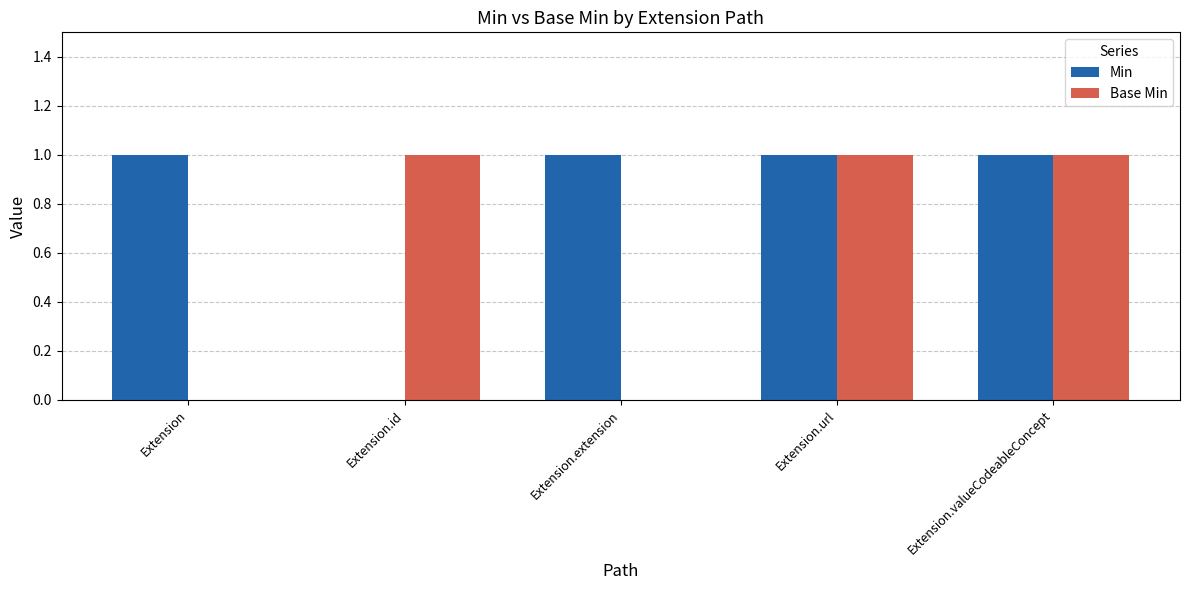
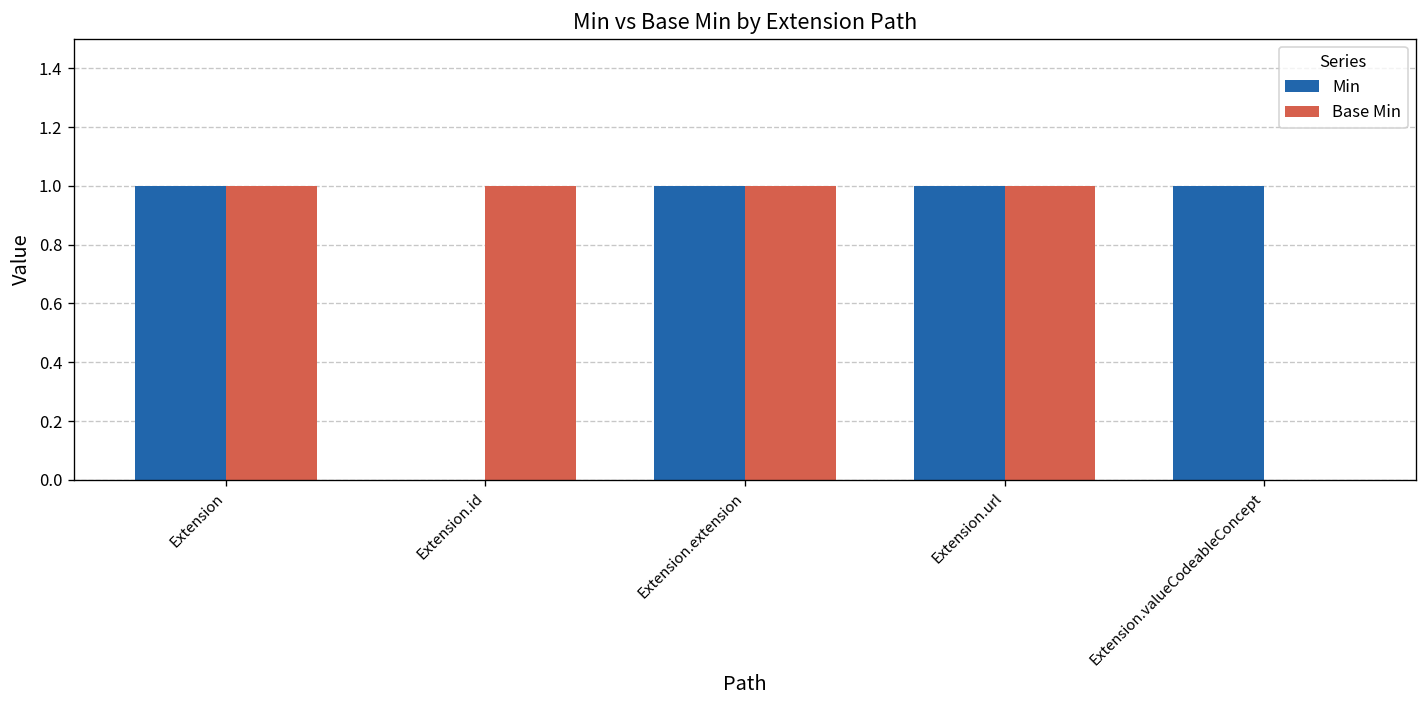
  {
    "Min": {
      "Extension": 1,
      "Extension.id": 0,
      "Extension.extension": 1,
      "Extension.url": 1,
      "Extension.valueCodeableConcept": 1
    },
    "Base Min": {
-     "Extension": 0,
+     "Extension": 1,
      "Extension.id": 1,
-     "Extension.extension": 0,
+     "Extension.extension": 1,
      "Extension.url": 1,
-     "Extension.valueCodeableConcept": 1
+     "Extension.valueCodeableConcept": 0
    }
  }
